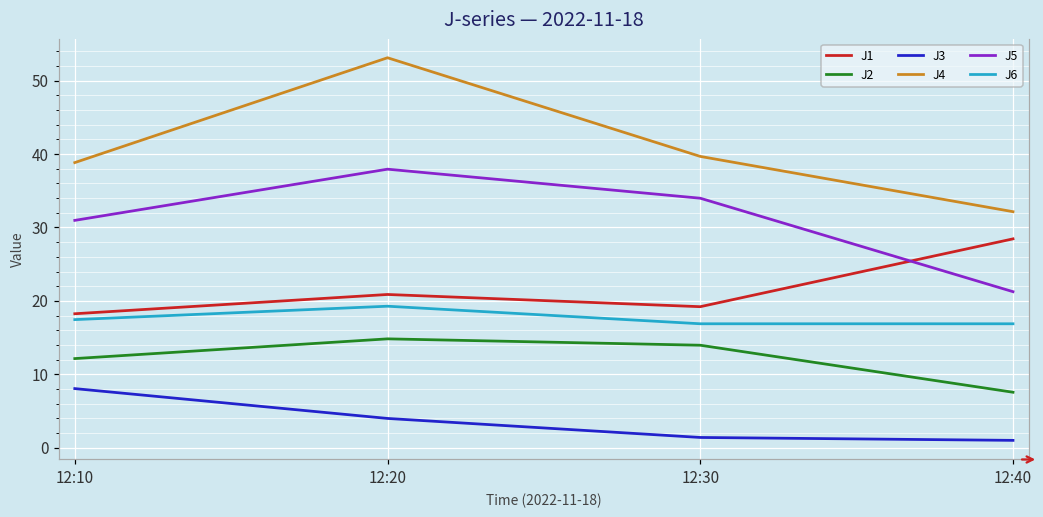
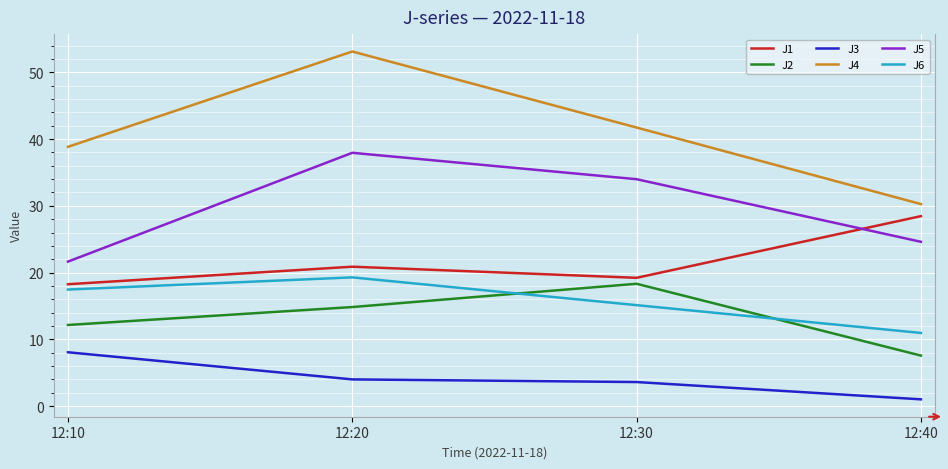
  {
    "J1": {
      "12:10": 18,
      "12:20": 21,
      "12:30": 19,
      "12:40": 28
    },
    "J2": {
      "12:10": 12,
      "12:20": 15,
-     "12:30": 14,
+     "12:30": 18,
      "12:40": 8
    },
    "J3": {
      "12:10": 8,
      "12:20": 4,
-     "12:30": 1,
+     "12:30": 4,
      "12:40": 1
    },
    "J4": {
      "12:10": 39,
      "12:20": 53,
-     "12:30": 40,
-     "12:40": 32
+     "12:30": 42,
+     "12:40": 30
    },
    "J5": {
-     "12:10": 31,
+     "12:10": 22,
      "12:20": 38,
      "12:30": 34,
-     "12:40": 21
+     "12:40": 25
    },
    "J6": {
      "12:10": 17,
      "12:20": 19,
-     "12:30": 17,
-     "12:40": 17
+     "12:30": 15,
+     "12:40": 11
    }
  }
